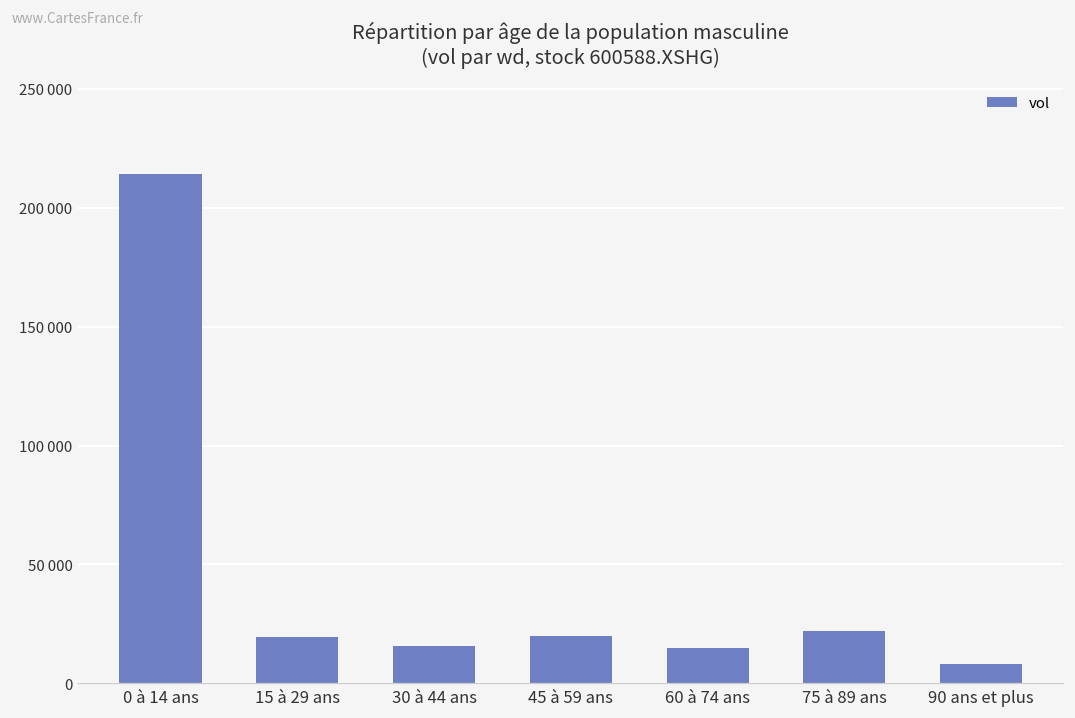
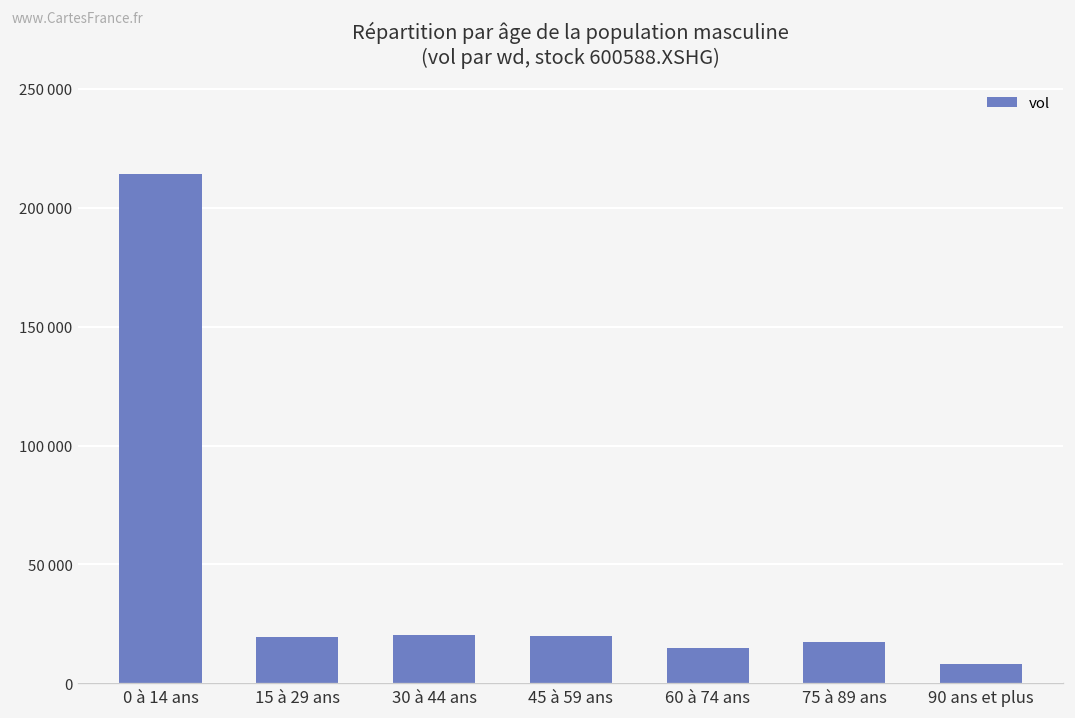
  {
    "0 à 14 ans": 214000,
    "15 à 29 ans": 20000,
-   "30 à 44 ans": 16000,
+   "30 à 44 ans": 20000,
    "45 à 59 ans": 20000,
    "60 à 74 ans": 15000,
-   "75 à 89 ans": 22000,
+   "75 à 89 ans": 17000,
    "90 ans et plus": 8000
  }
